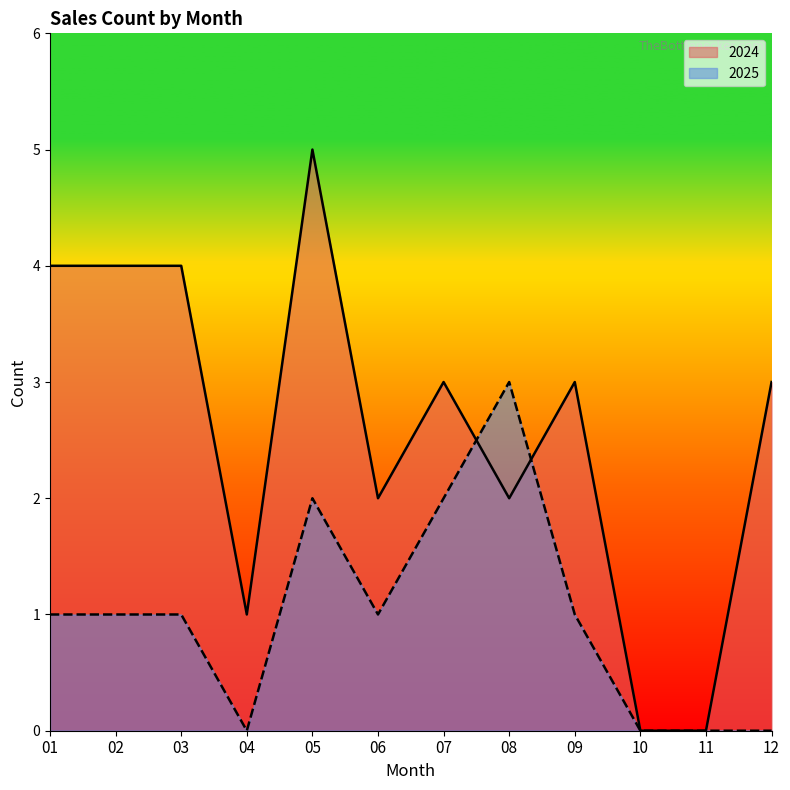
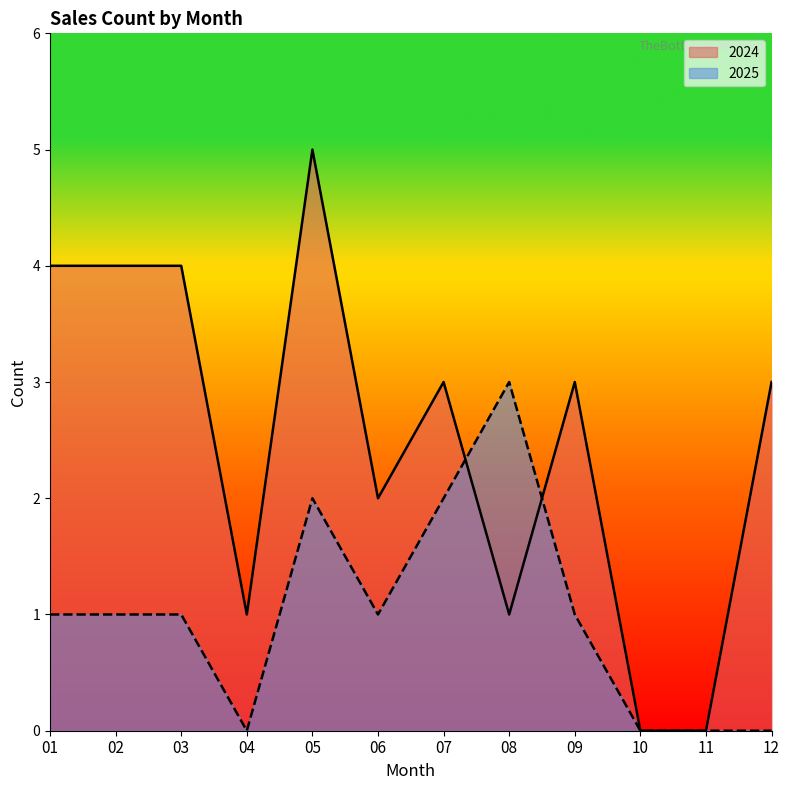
  {
    "2024": {
      "01": 4,
      "02": 4,
      "03": 4,
      "04": 1,
      "05": 5,
      "06": 2,
      "07": 3,
-     "08": 2,
+     "08": 1,
      "09": 3,
      "12": 3
    },
    "2025": {
      "01": 1,
      "02": 1,
      "03": 1,
      "04": 0,
      "05": 2,
      "06": 1,
      "07": 2,
      "08": 3,
      "09": 1,
      "12": 0
    }
  }
